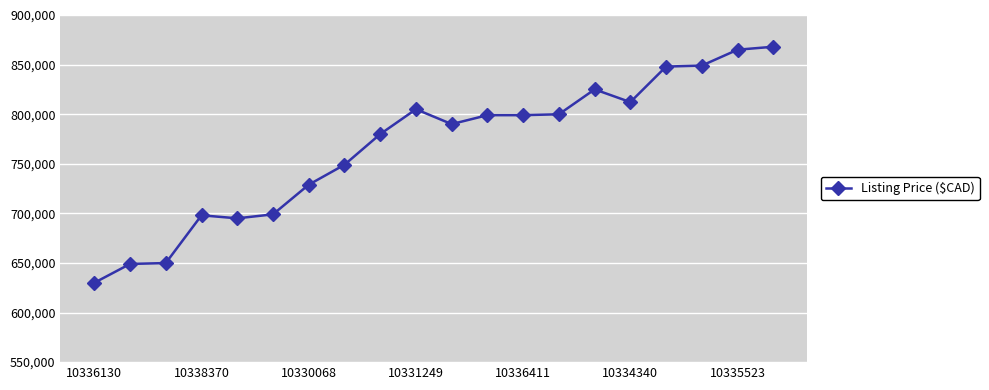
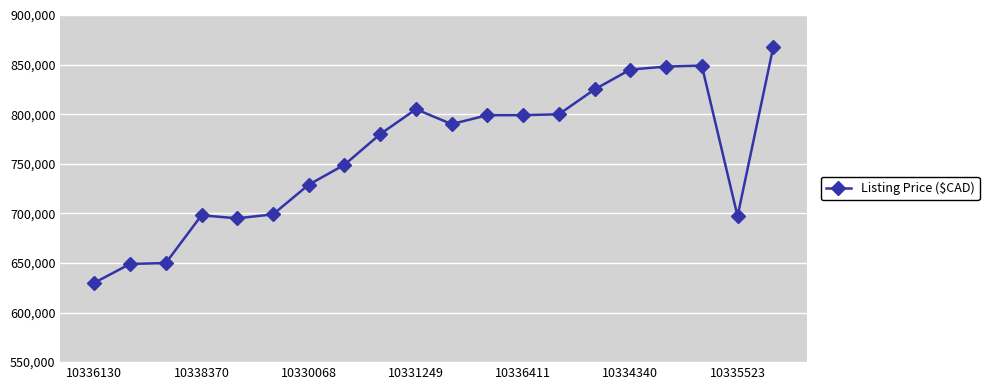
  {
    "10336130": "630,000",
    "10338370": "700,000",
    "10330068": "730,000",
    "10331249": "800,000",
    "10336411": "800,000",
-   "10334340": "810,000",
-   "10335523": "870,000"
+   "10334340": "850,000",
+   "10335523": "700,000"
  }
